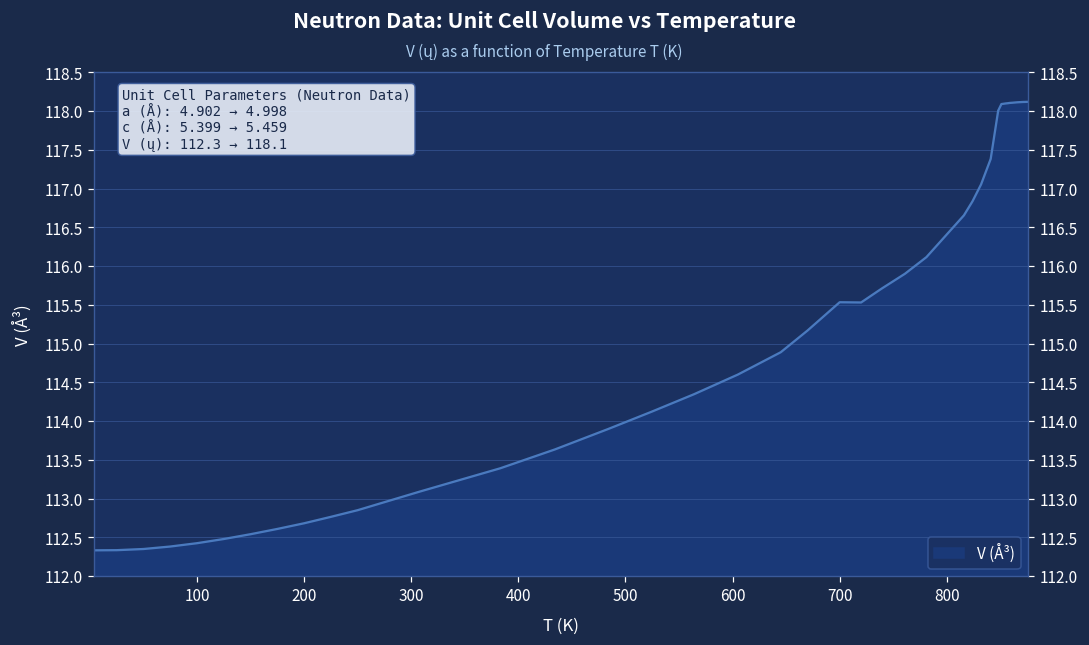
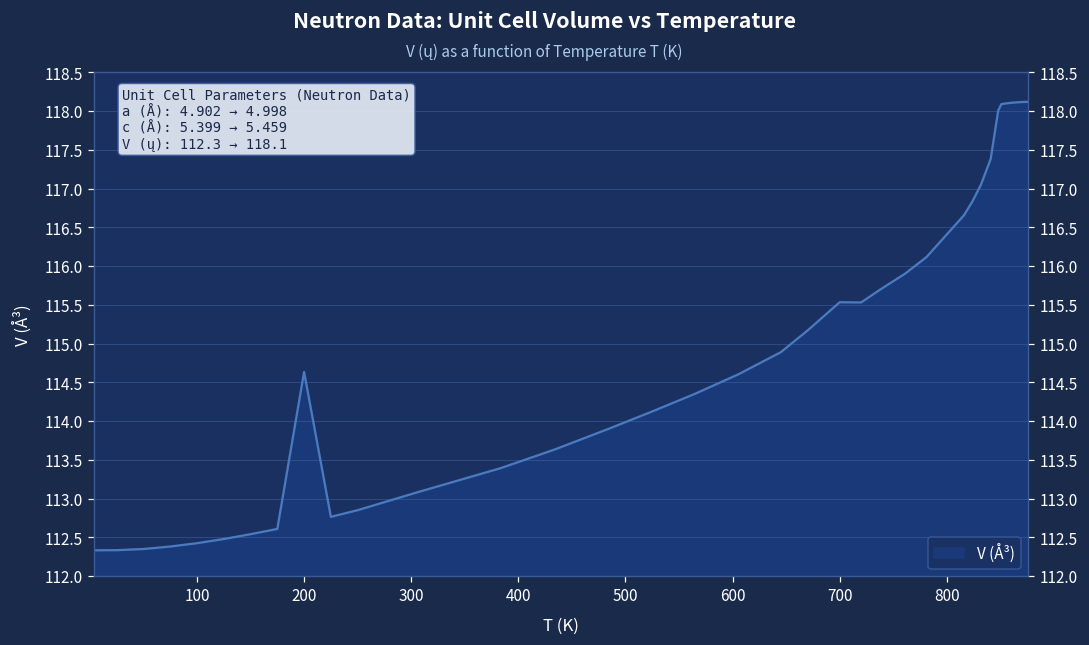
  {
    "100": 112.4,
-   "200": 112.7,
+   "200": 114.6,
    "700": 115.5
  }
